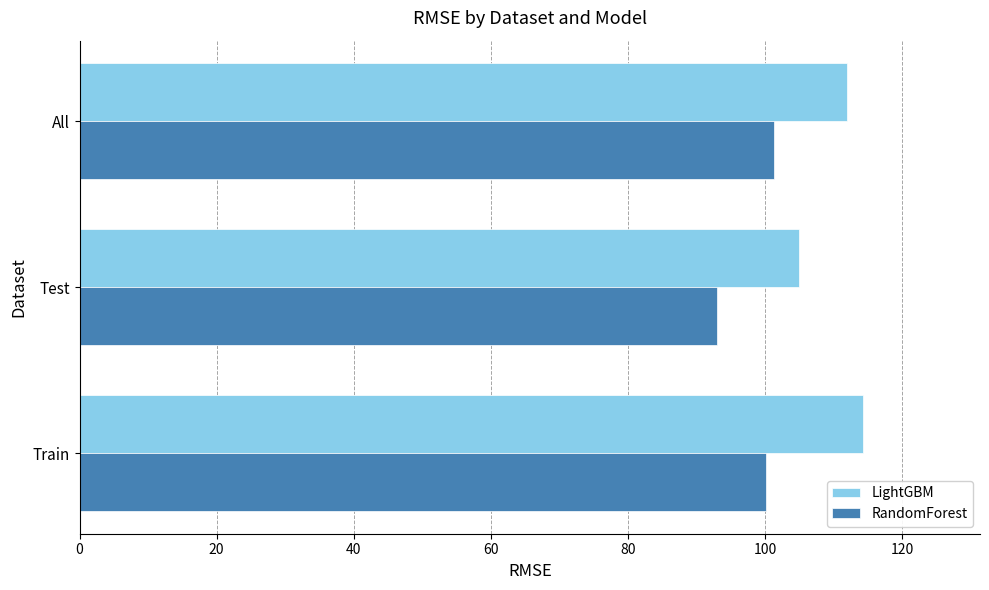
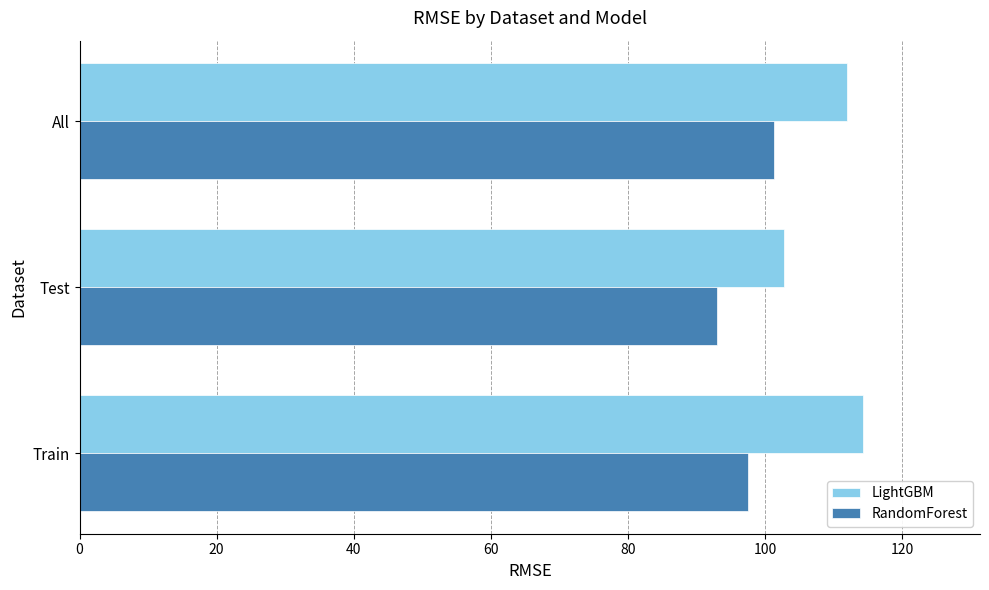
  {
    "LightGBM": {
      "All": 112,
-     "Test": 105,
+     "Test": 103,
      "Train": 114
    },
    "RandomForest": {
      "All": 101,
      "Test": 93,
-     "Train": 100
+     "Train": 97
    }
  }
